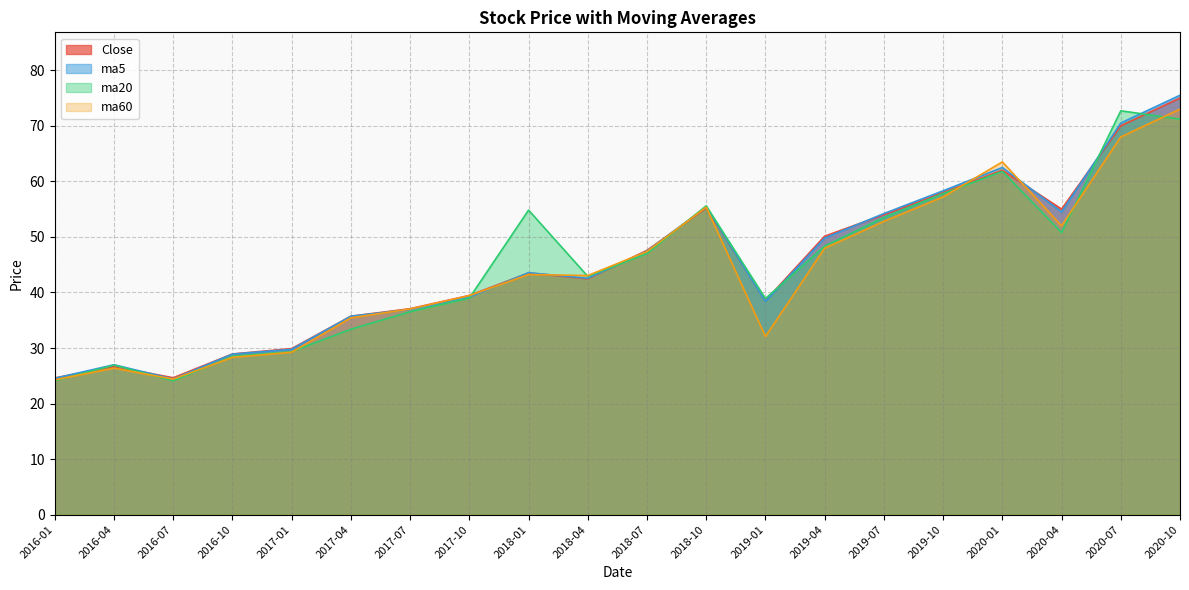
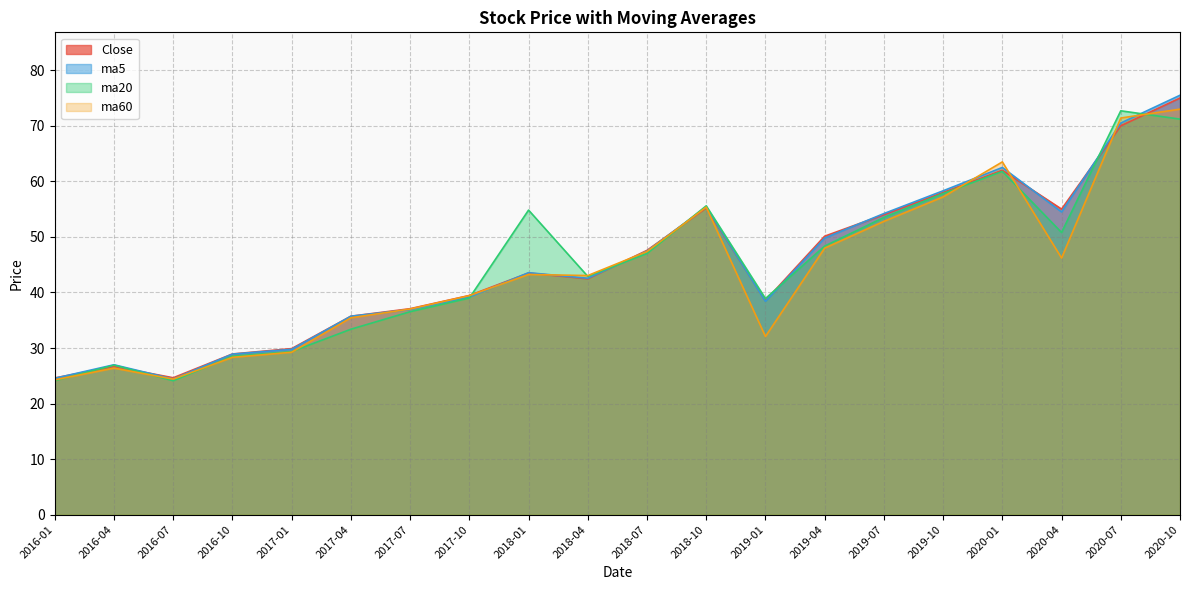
  {
    "Close": {
      "2020-04": 55,
      "2020-07": 70,
      "2020-10": 75
    },
    "ma5": {
      "2020-01": 63,
      "2020-04": 55,
      "2020-07": 71,
      "2020-10": 76
    },
    "ma20": {
      "2017-04": 33,
      "2018-01": 55,
      "2019-07": 54,
      "2020-04": 51,
      "2020-07": 73,
      "2020-10": 71
    },
    "ma60": {
      "2019-01": 32,
      "2019-07": 53,
      "2019-10": 57,
      "2020-01": 64,
-     "2020-04": 52,
-     "2020-07": 68,
+     "2020-04": 46,
+     "2020-07": 71,
      "2020-10": 73
    }
  }
